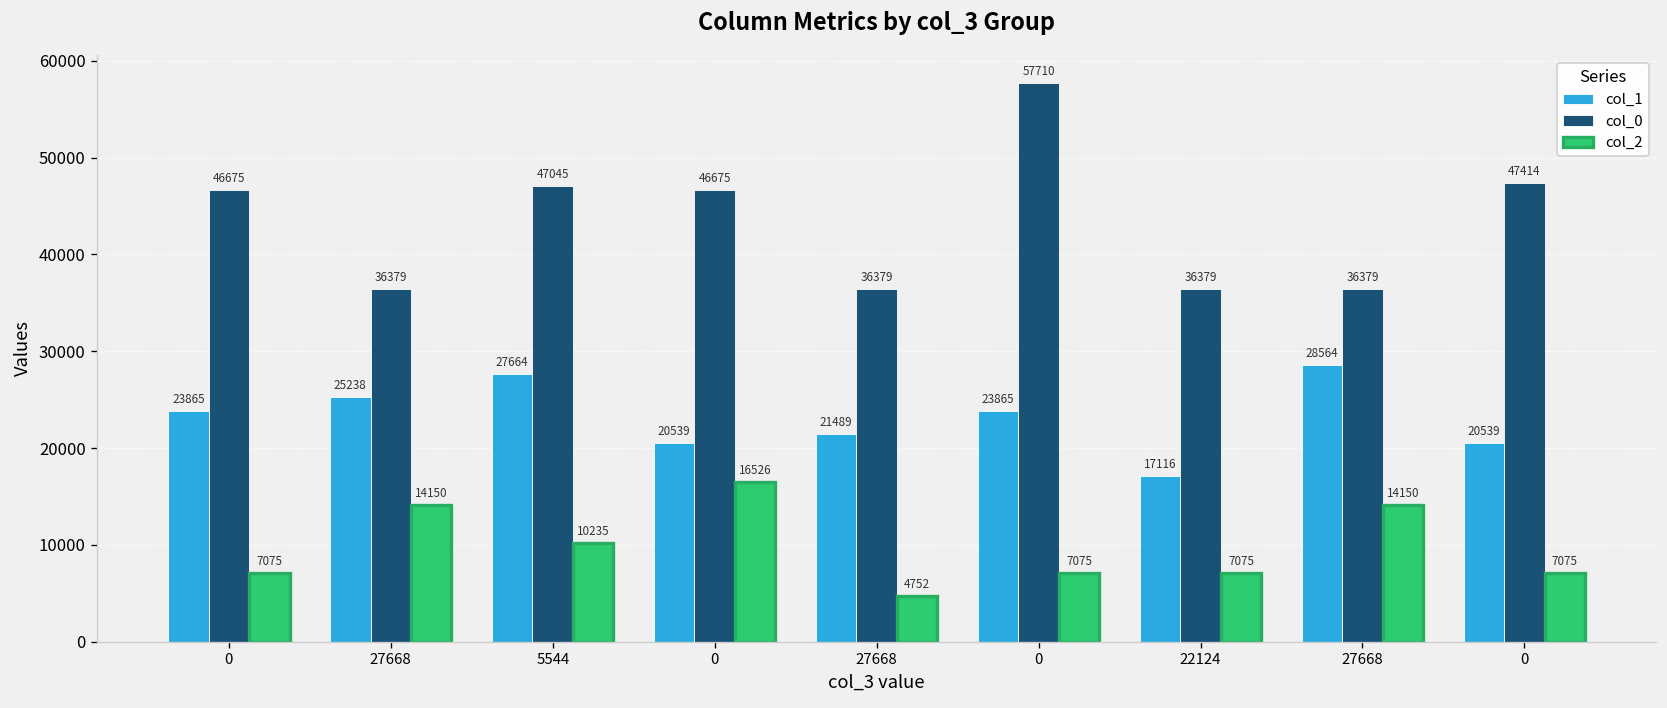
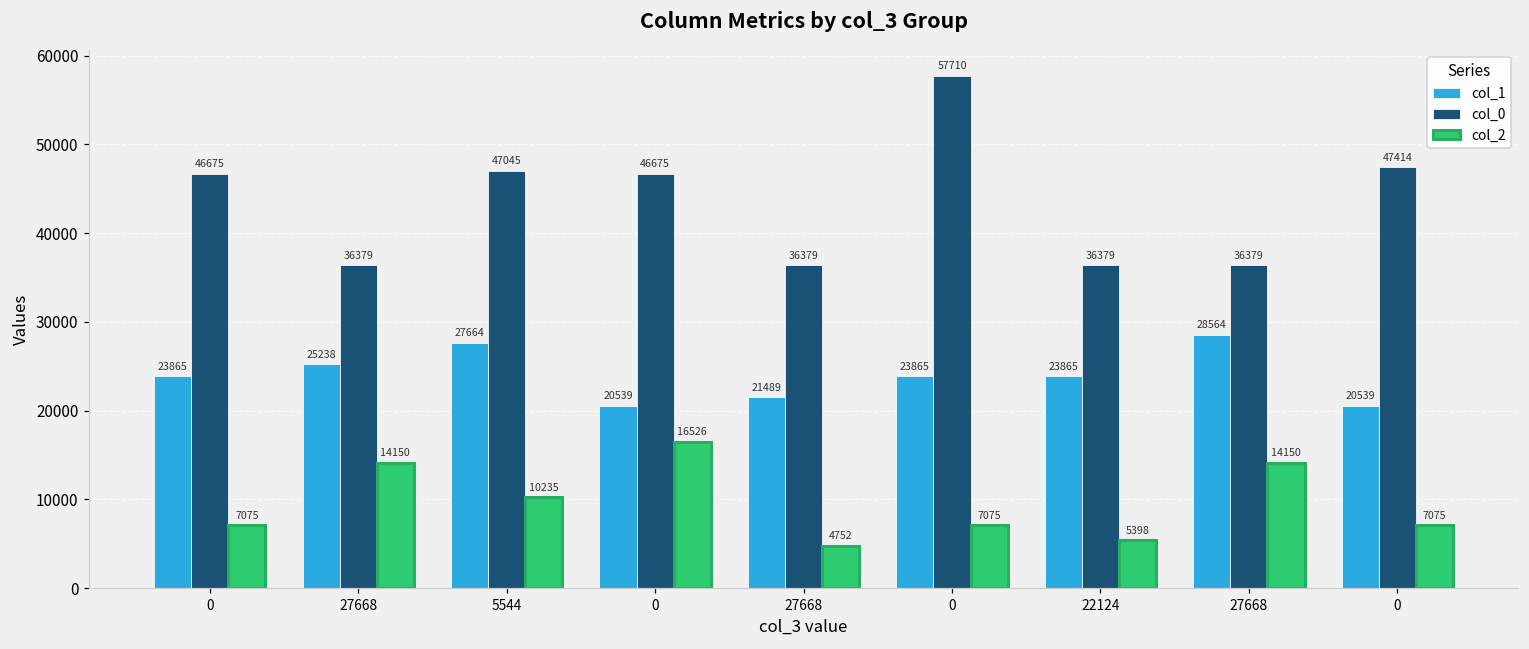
  {
    "col_1": {
      "5544": 27664,
-     "22124": 17116
+     "22124": 23865
    },
    "col_0": {
      "5544": 47045,
      "22124": 36379
    },
    "col_2": {
      "5544": 10235,
-     "22124": 7075
+     "22124": 5398
    }
  }
